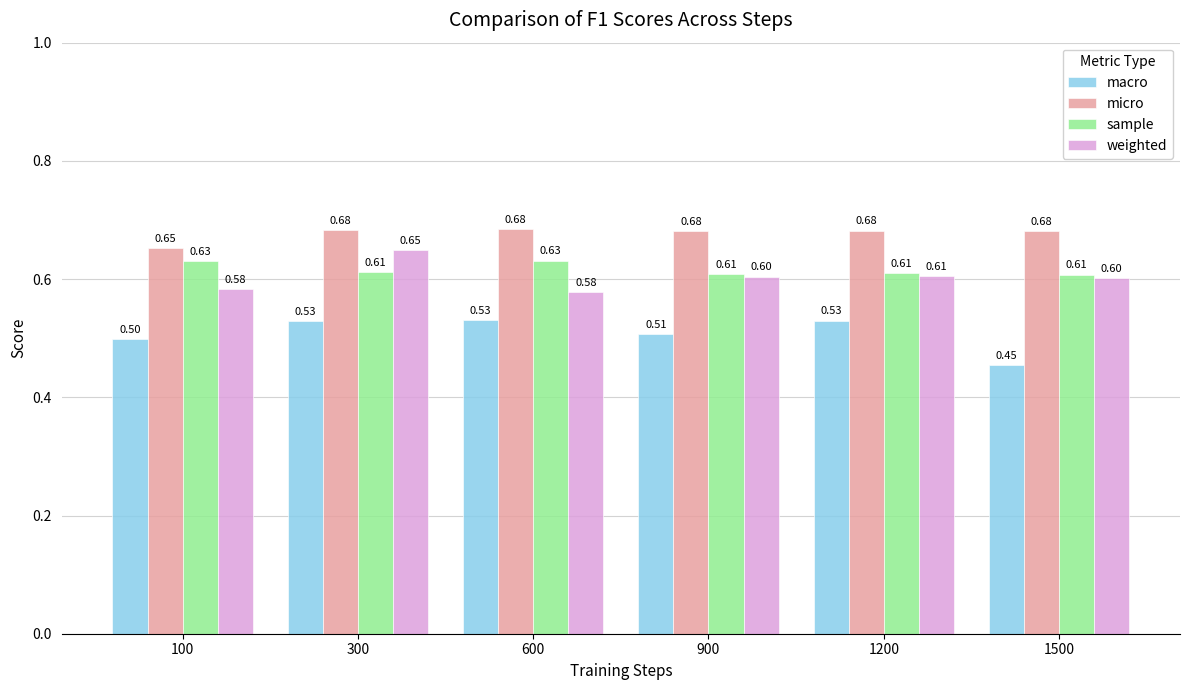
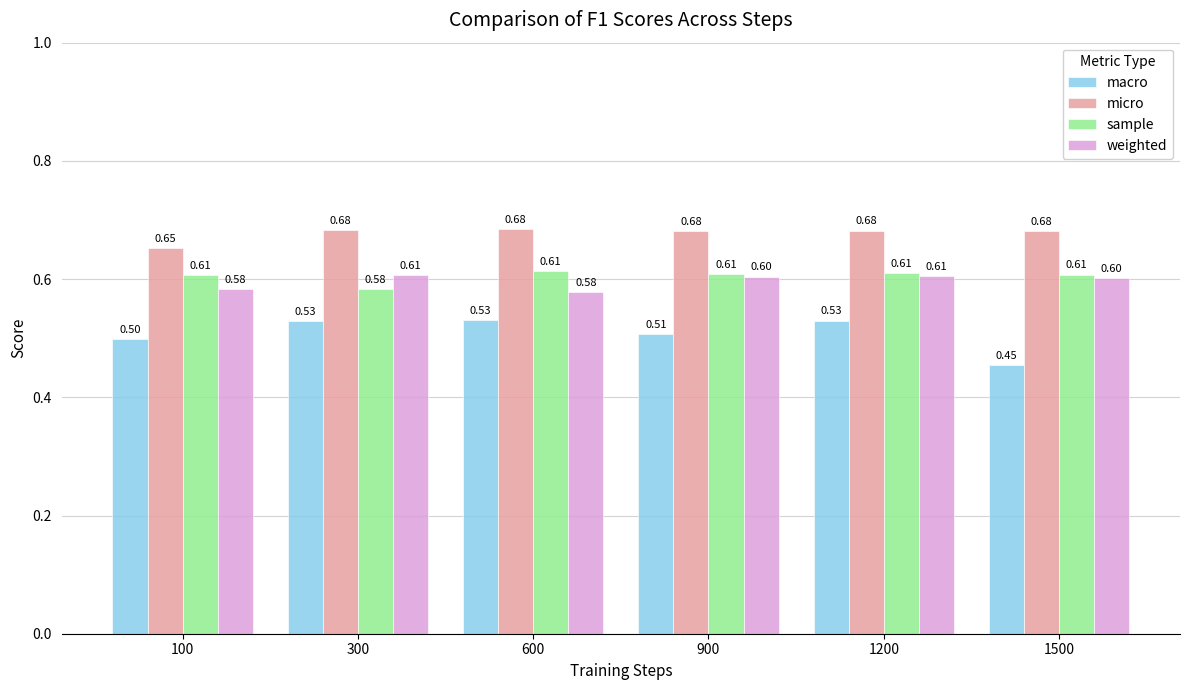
  {
    "macro": {
      "100": 0.50,
      "300": 0.53,
      "600": 0.53,
      "900": 0.51,
      "1200": 0.53,
      "1500": 0.45
    },
    "micro": {
      "100": 0.65,
      "300": 0.68,
      "600": 0.68,
      "900": 0.68,
      "1200": 0.68,
      "1500": 0.68
    },
    "sample": {
-     "100": 0.63,
-     "300": 0.61,
-     "600": 0.63,
+     "100": 0.61,
+     "300": 0.58,
+     "600": 0.61,
      "900": 0.61,
      "1200": 0.61,
      "1500": 0.61
    },
    "weighted": {
      "100": 0.58,
-     "300": 0.65,
+     "300": 0.61,
      "600": 0.58,
      "900": 0.60,
      "1200": 0.61,
      "1500": 0.60
    }
  }
